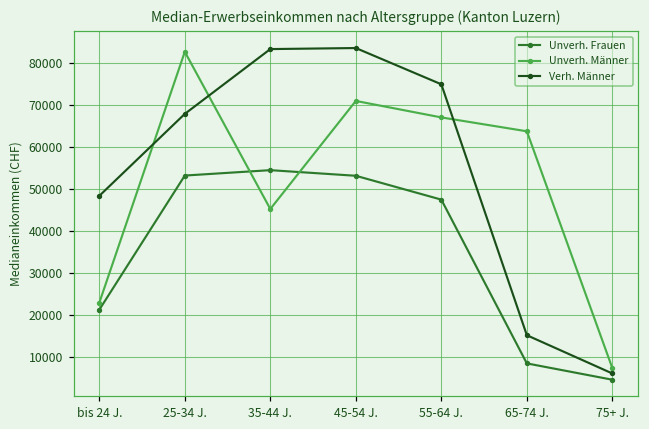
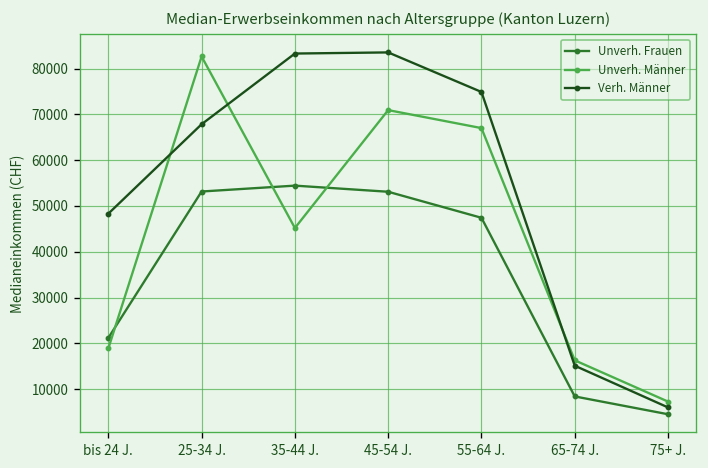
  {
    "Unverh. Männer": {
-     "bis 24 J.": 23000,
+     "bis 24 J.": 19000,
      "25-34 J.": 83000,
      "35-44 J.": 45000,
      "45-54 J.": 71000,
      "55-64 J.": 67000,
-     "65-74 J.": 64000,
+     "65-74 J.": 16000,
      "75+ J.": 7000
    }
  }
